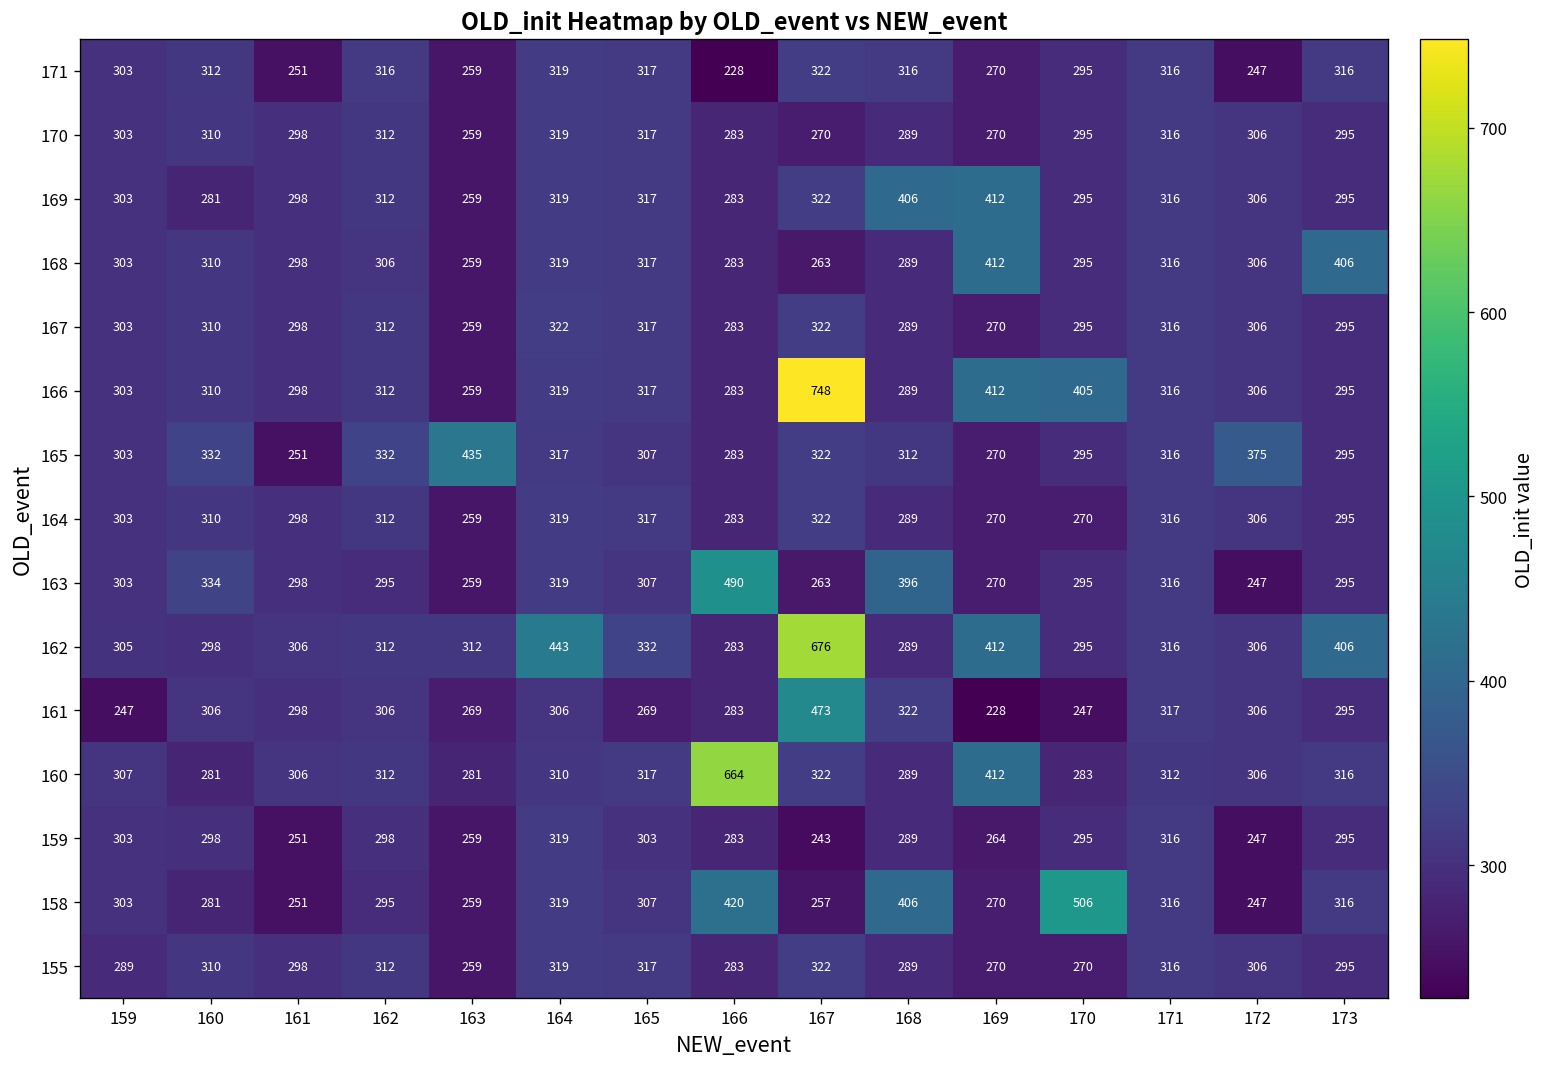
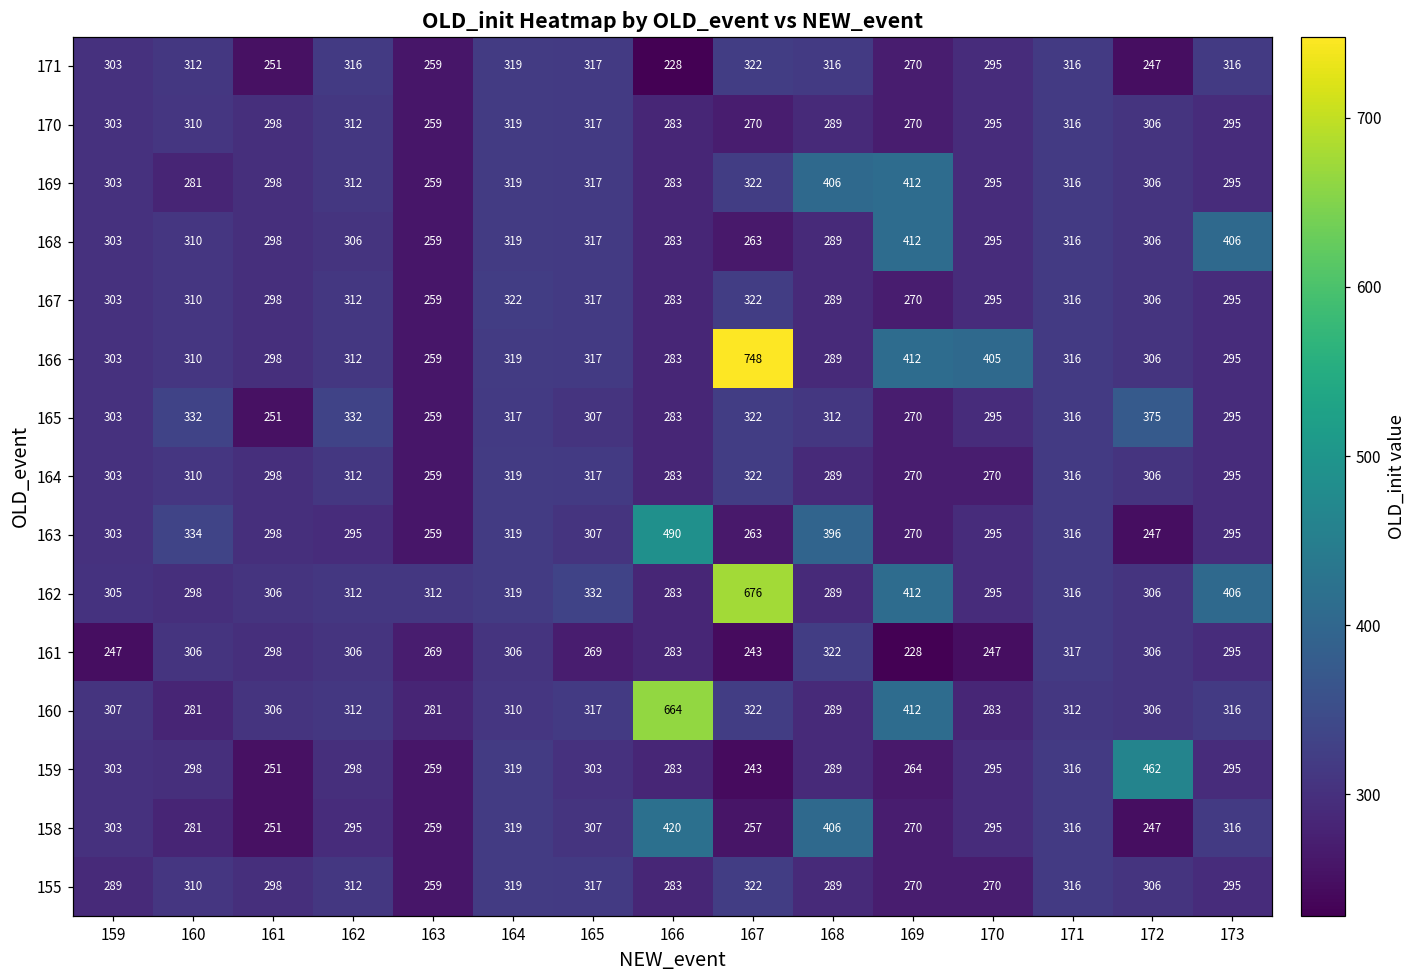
  {
    "165": {
      "159": 303,
      "160": 332,
      "161": 251,
      "162": 332,
-     "163": 435,
+     "163": 259,
      "164": 317,
      "165": 307,
      "166": 283,
      "167": 322,
      "168": 312,
      "169": 270,
      "170": 295,
      "171": 316,
      "172": 375,
      "173": 295
    },
    "162": {
      "159": 305,
      "160": 298,
      "161": 306,
      "162": 312,
      "163": 312,
-     "164": 443,
+     "164": 319,
      "165": 332,
      "166": 283,
      "167": 676,
      "168": 289,
      "169": 412,
      "170": 295,
      "171": 316,
      "172": 306,
      "173": 406
    },
    "161": {
      "159": 247,
      "160": 306,
      "161": 298,
      "162": 306,
      "163": 269,
      "164": 306,
      "165": 269,
      "166": 283,
-     "167": 473,
+     "167": 243,
      "168": 322,
      "169": 228,
      "170": 247,
      "171": 317,
      "172": 306,
      "173": 295
    },
    "159": {
      "159": 303,
      "160": 298,
      "161": 251,
      "162": 298,
      "163": 259,
      "164": 319,
      "165": 303,
      "166": 283,
      "167": 243,
      "168": 289,
      "169": 264,
      "170": 295,
      "171": 316,
-     "172": 247,
+     "172": 462,
      "173": 295
    },
    "158": {
      "159": 303,
      "160": 281,
      "161": 251,
      "162": 295,
      "163": 259,
      "164": 319,
      "165": 307,
      "166": 420,
      "167": 257,
      "168": 406,
      "169": 270,
-     "170": 506,
+     "170": 295,
      "171": 316,
      "172": 247,
      "173": 316
    }
  }
